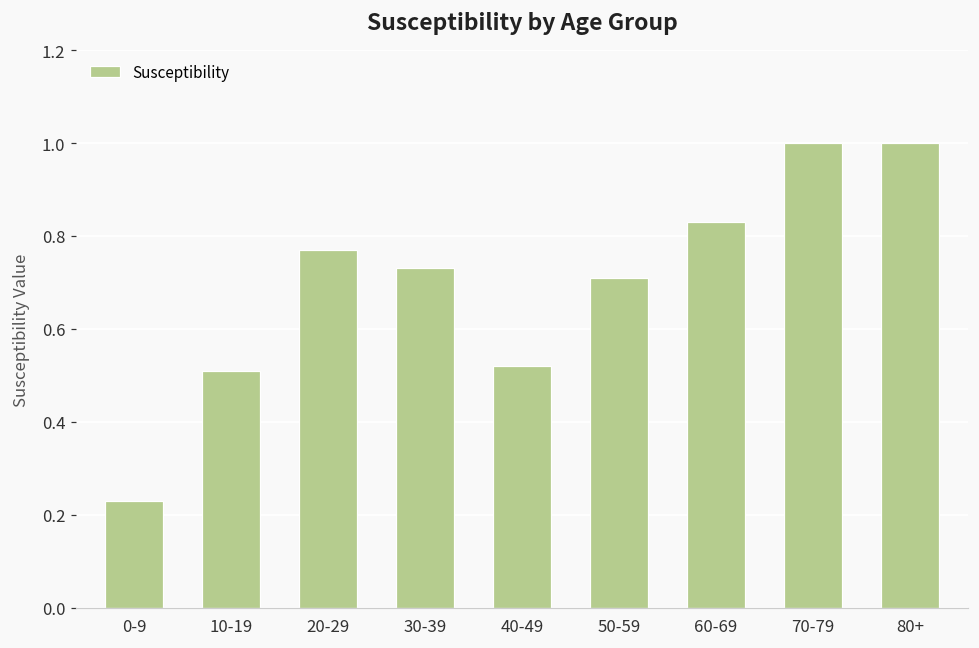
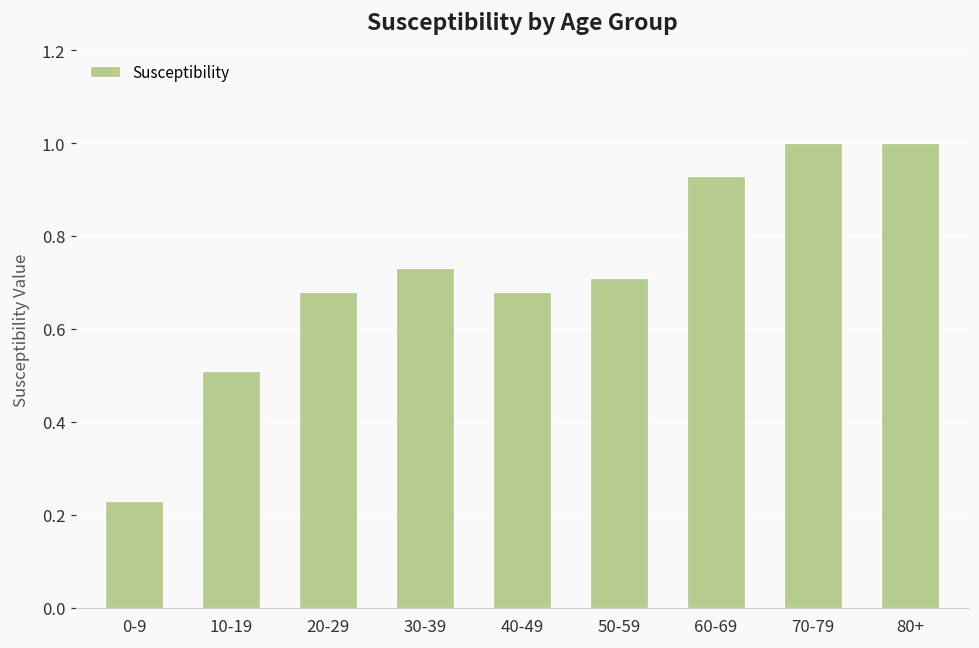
  {
    "0-9": 0.23,
    "10-19": 0.51,
-   "20-29": 0.77,
+   "20-29": 0.68,
    "30-39": 0.73,
-   "40-49": 0.52,
+   "40-49": 0.68,
    "50-59": 0.71,
-   "60-69": 0.83,
+   "60-69": 0.93,
    "70-79": 1.00,
    "80+": 1.00
  }
